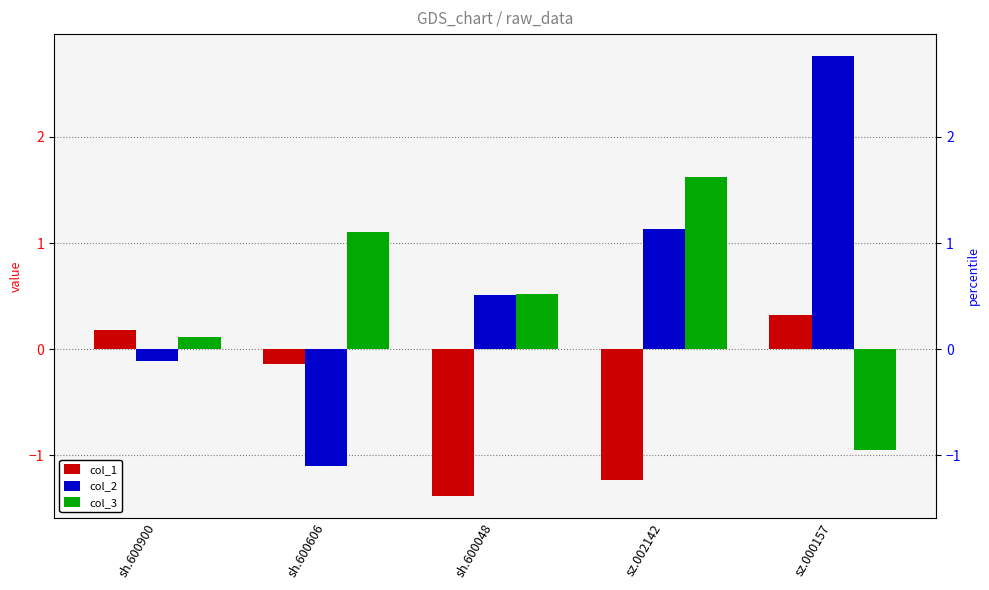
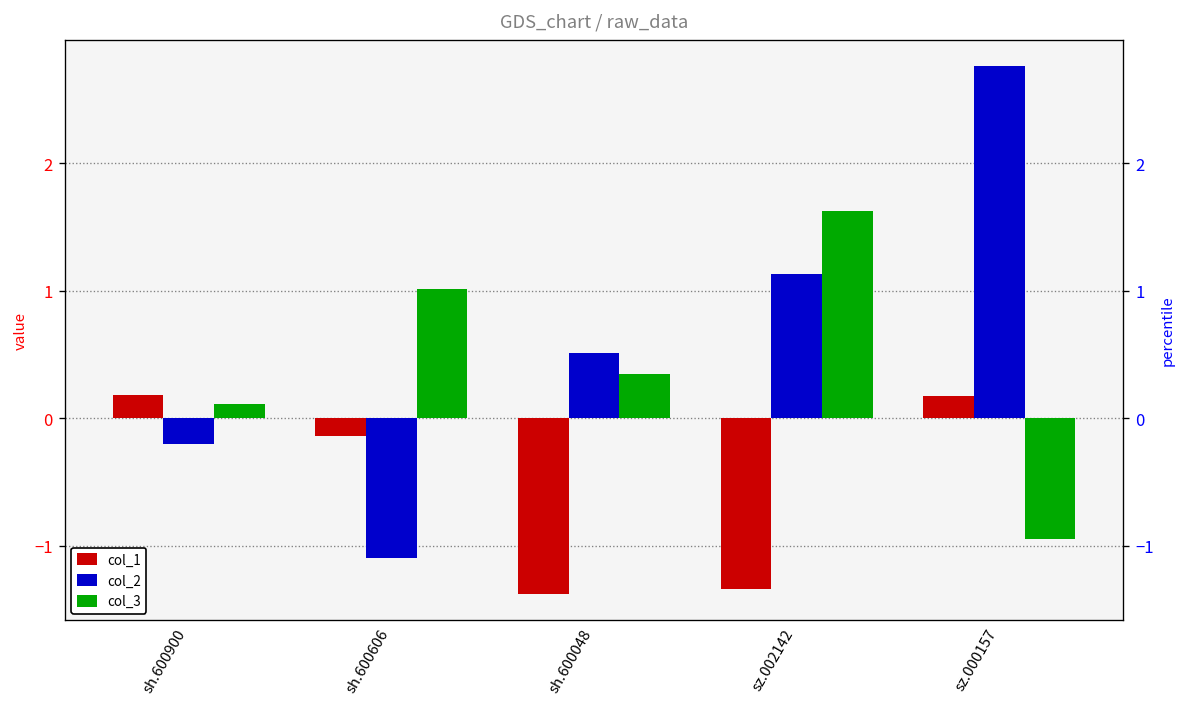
  {
    "col_1": {
      "sh.600900": 0.18,
      "sh.600606": -0.14,
      "sh.600048": -1.38,
-     "sz.002142": -1.23,
-     "sz.000157": 0.33
+     "sz.002142": -1.34,
+     "sz.000157": 0.17
    },
    "col_2": {
-     "sh.600900": -0.11,
+     "sh.600900": -0.21,
      "sh.600606": -1.10,
      "sh.600048": 0.51,
      "sz.002142": 1.13,
      "sz.000157": 2.76
    },
    "col_3": {
      "sh.600900": 0.11,
-     "sh.600606": 1.11,
-     "sh.600048": 0.52,
+     "sh.600606": 1.02,
+     "sh.600048": 0.35,
      "sz.002142": 1.62,
      "sz.000157": -0.95
    }
  }
